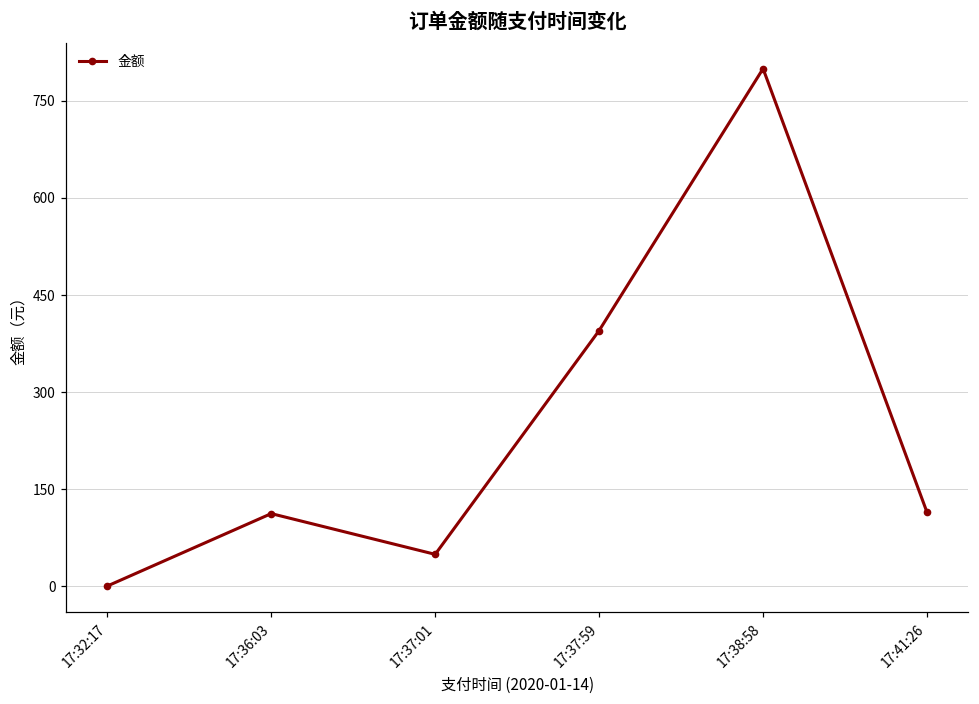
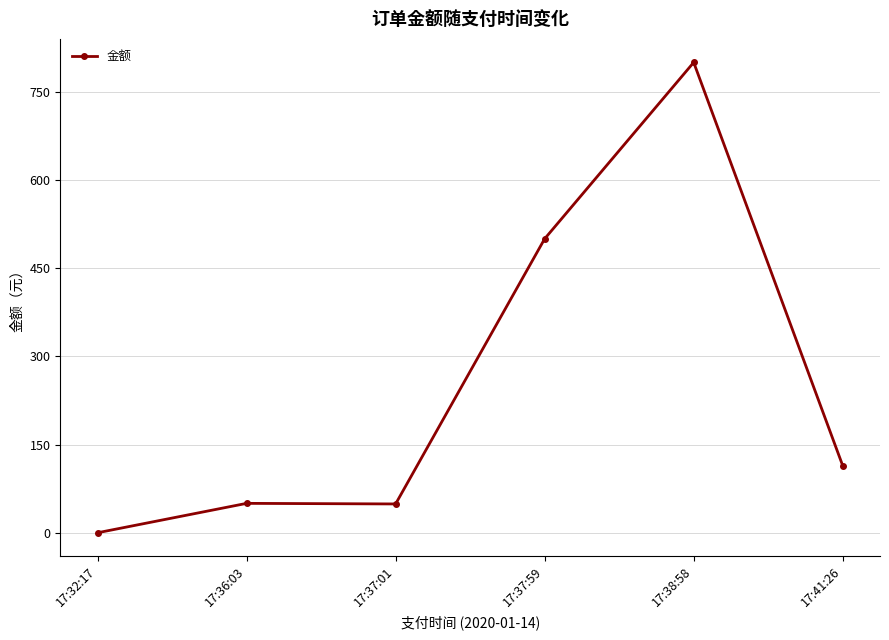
  {
    "17:32:17": 0,
-   "17:36:03": 110,
+   "17:36:03": 50,
    "17:37:01": 50,
-   "17:37:59": 400,
+   "17:37:59": 500,
    "17:38:58": 800,
    "17:41:26": 110
  }
